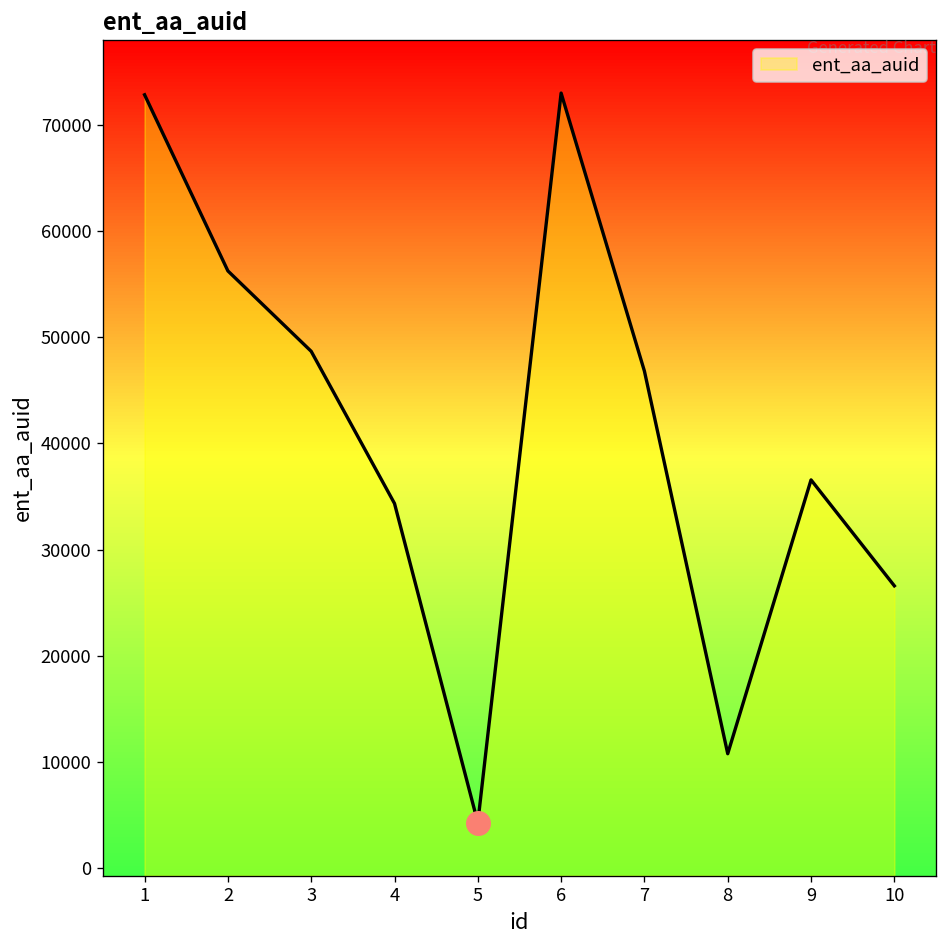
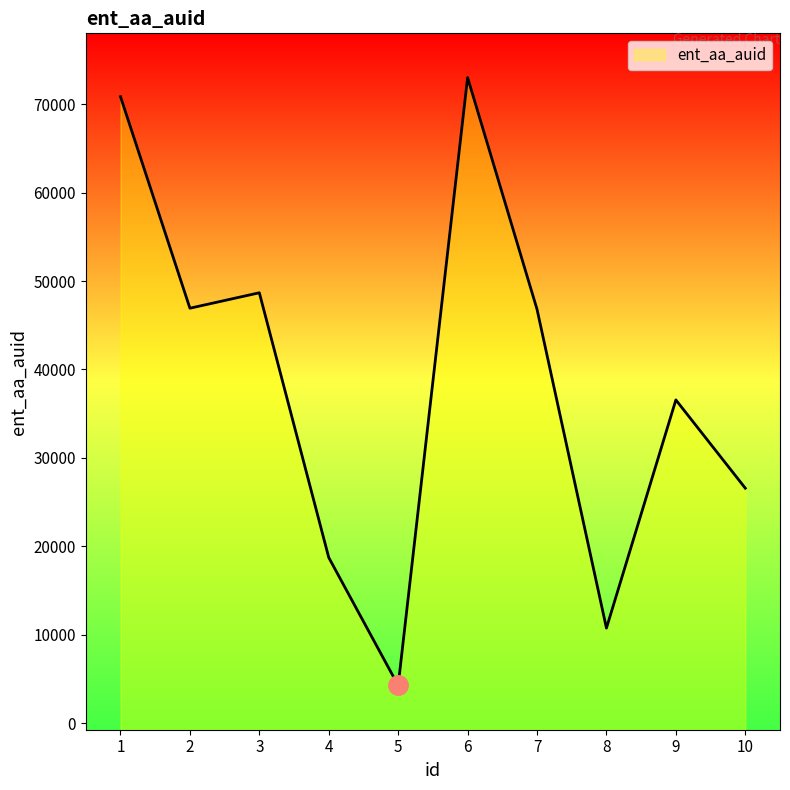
  {
    "ent_aa_auid": {
-     "1": 73000,
-     "2": 56000,
+     "1": 71000,
+     "2": 47000,
      "3": 49000,
-     "4": 34000,
+     "4": 19000,
      "6": 73000,
      "7": 47000,
      "8": 11000,
      "9": 37000,
      "10": 27000
    }
  }
